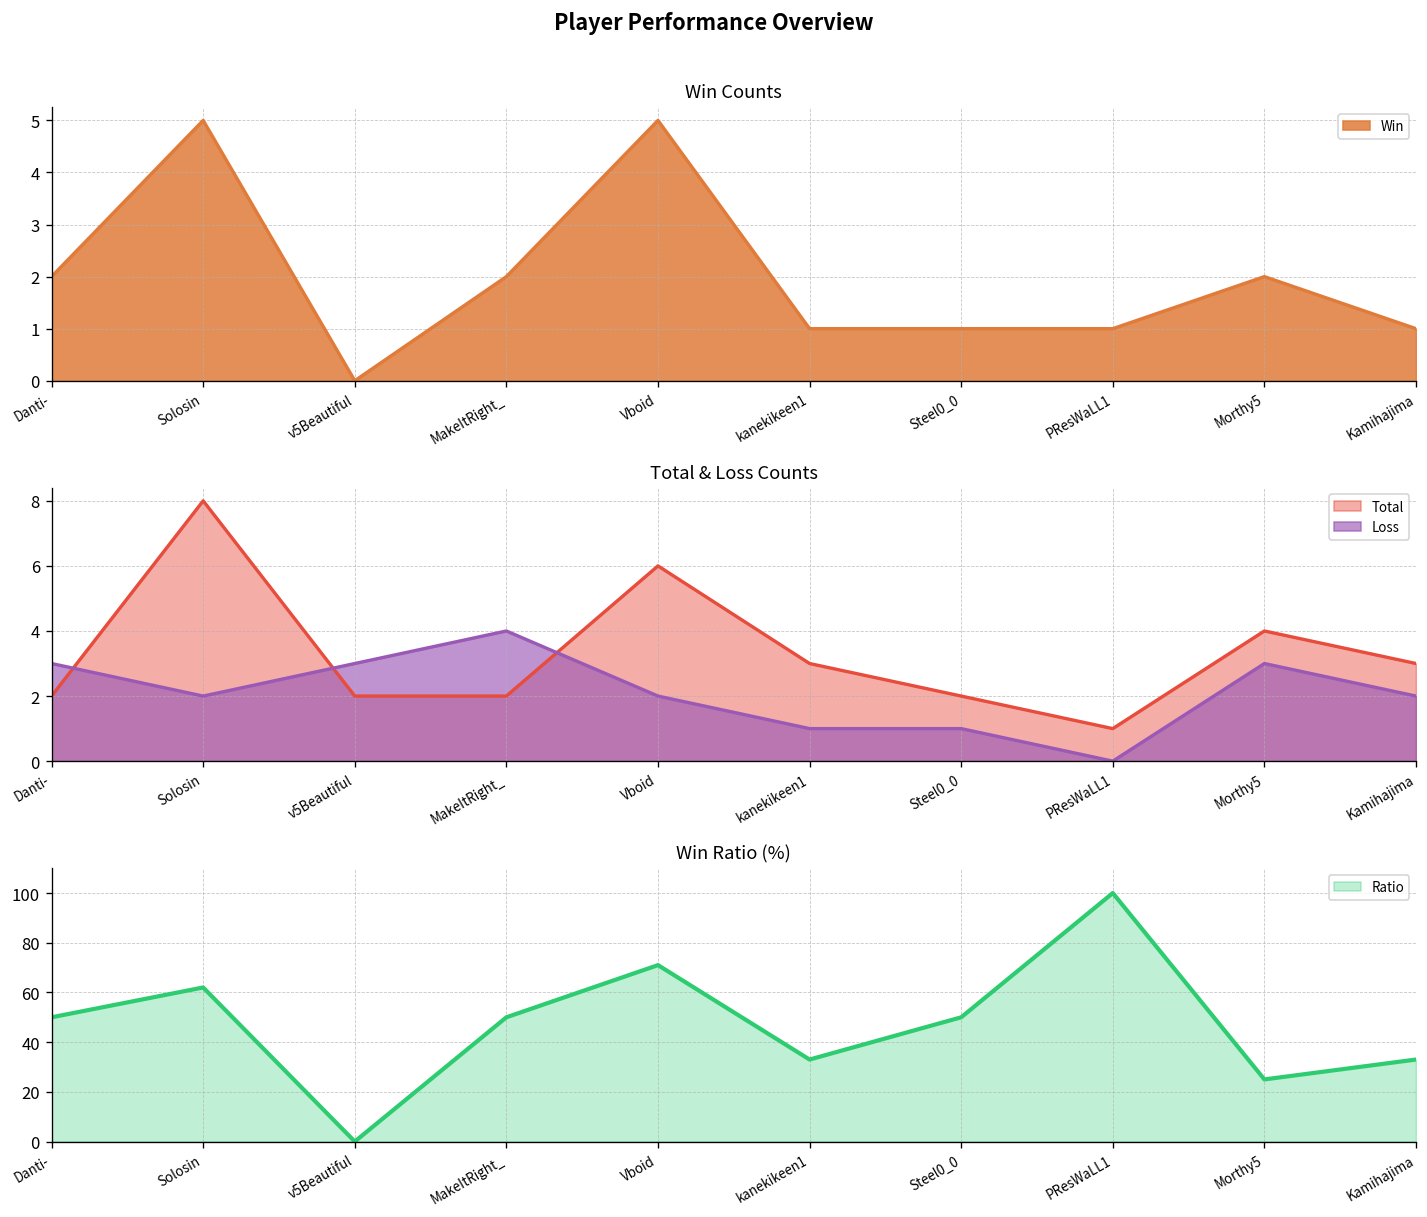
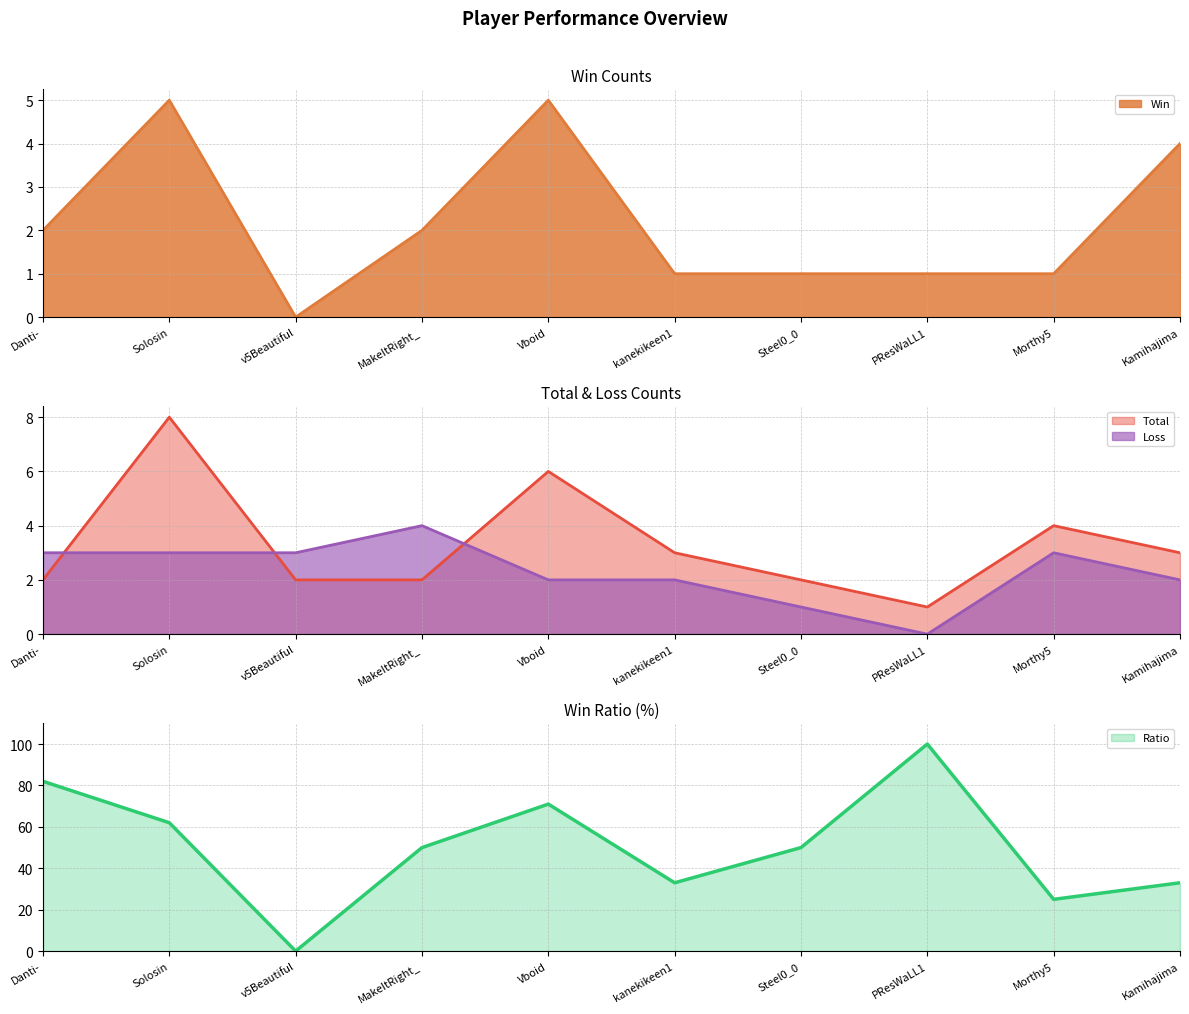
  {
    "Win Counts": {
      "Danti-": 2,
      "Solosin": 5,
      "v5Beautiful": 0,
      "MakeItRight_": 2,
      "Vboid": 5,
      "kanekikeen1": 1,
      "Steel0_0": 1,
      "PResWaLL1": 1,
-     "Morthy5": 2,
-     "Kamihajima": 1
+     "Morthy5": 1,
+     "Kamihajima": 4
    },
    "Total & Loss Counts": {
      "Total": {
        "Danti-": 2,
        "Solosin": 8,
        "v5Beautiful": 2,
        "MakeItRight_": 2,
        "Vboid": 6,
        "kanekikeen1": 3,
        "Steel0_0": 2,
        "PResWaLL1": 1,
        "Morthy5": 4,
        "Kamihajima": 3
      },
      "Loss": {
        "Danti-": 3,
-       "Solosin": 2,
+       "Solosin": 3,
        "v5Beautiful": 3,
        "MakeItRight_": 4,
        "Vboid": 2,
-       "kanekikeen1": 1,
+       "kanekikeen1": 2,
        "Steel0_0": 1,
        "PResWaLL1": 0,
        "Morthy5": 3,
        "Kamihajima": 2
      }
    },
    "Win Ratio (%)": {
-     "Danti-": 50,
+     "Danti-": 82,
      "Solosin": 62,
      "v5Beautiful": 0,
      "MakeItRight_": 50,
      "Vboid": 71,
      "kanekikeen1": 33,
      "Steel0_0": 50,
      "PResWaLL1": 100,
      "Morthy5": 25,
      "Kamihajima": 33
    }
  }
